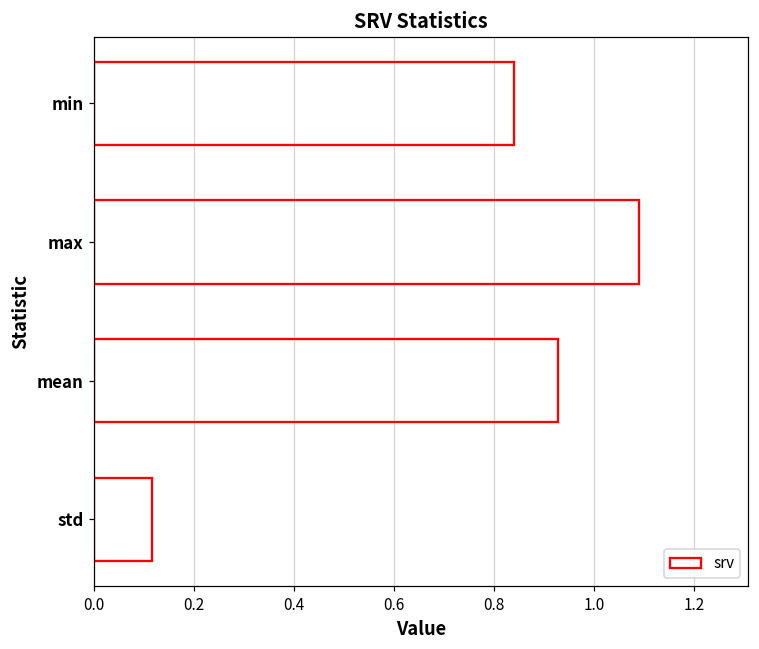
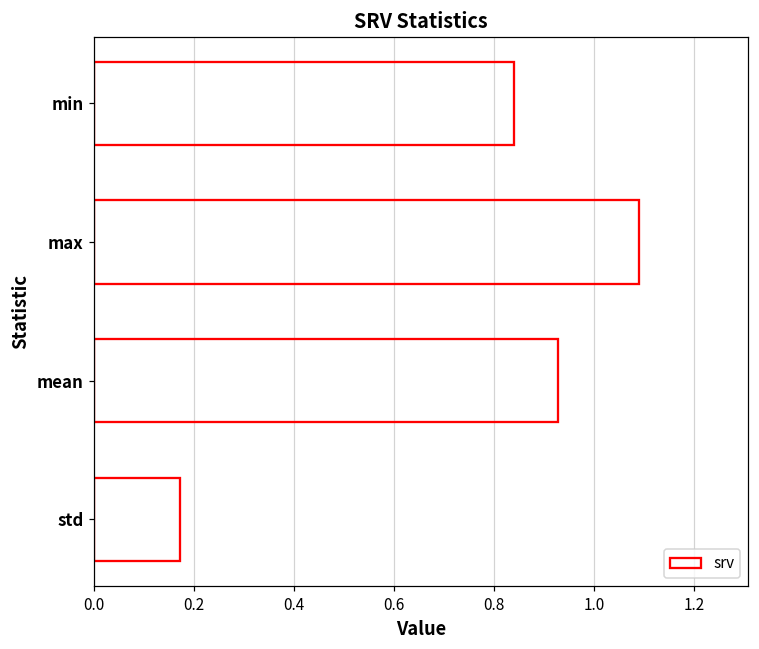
  {
    "min": 0.84,
    "max": 1.09,
    "mean": 0.93,
-   "std": 0.12
+   "std": 0.17
  }
